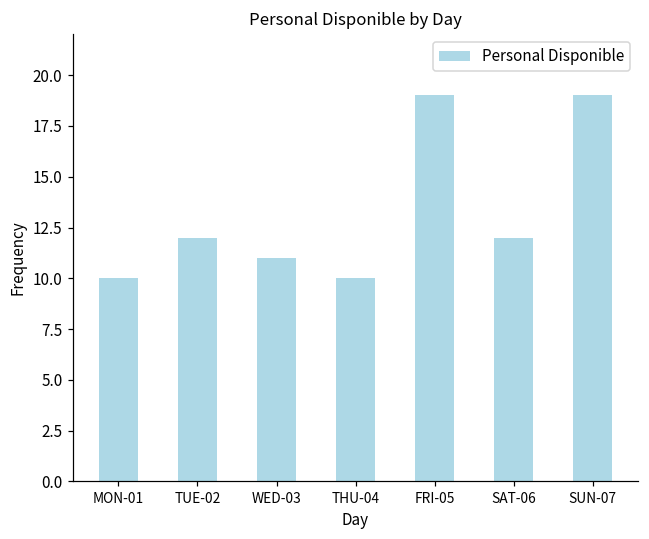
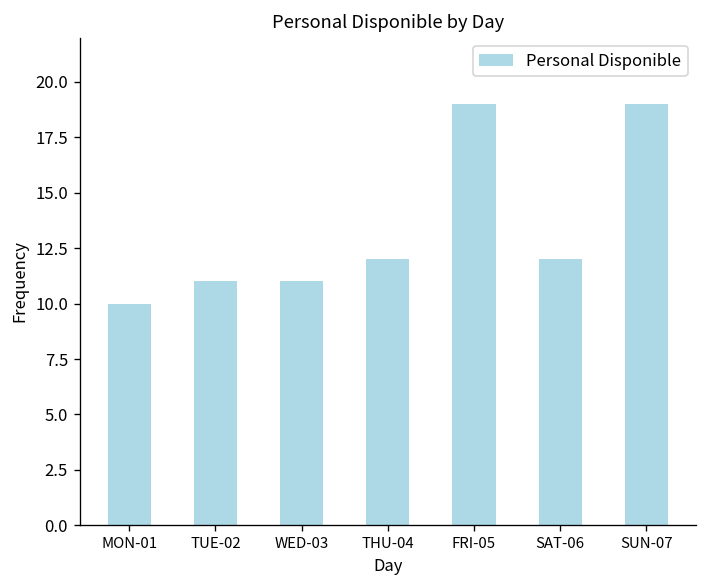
  {
    "MON-01": 10,
-   "TUE-02": 12,
+   "TUE-02": 11,
    "WED-03": 11,
-   "THU-04": 10,
+   "THU-04": 12,
    "FRI-05": 19,
    "SAT-06": 12,
    "SUN-07": 19
  }
